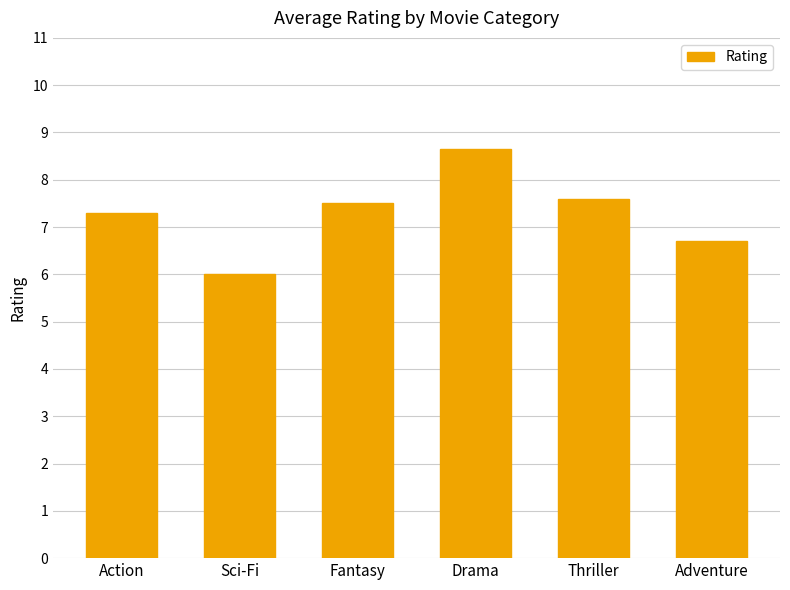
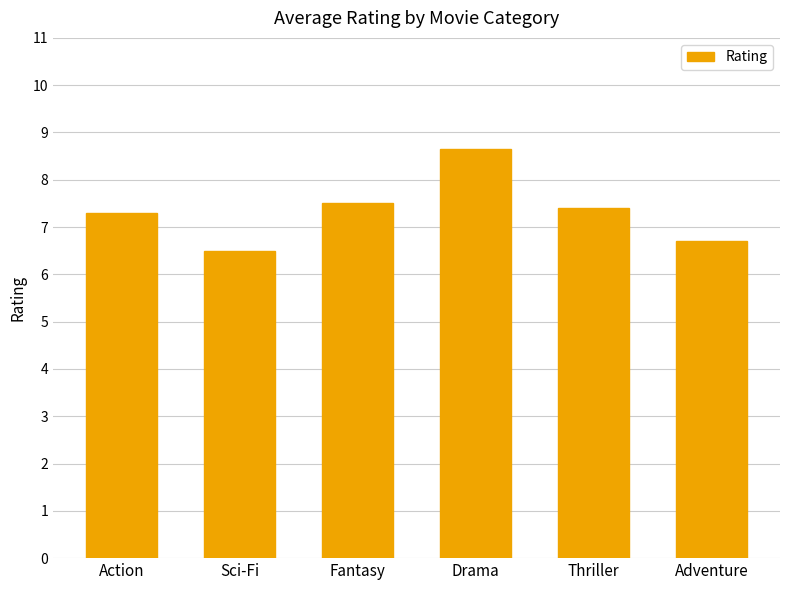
  {
    "Action": 7.3,
-   "Sci-Fi": 6.0,
+   "Sci-Fi": 6.5,
    "Fantasy": 7.5,
    "Drama": 8.7,
-   "Thriller": 7.6,
+   "Thriller": 7.4,
    "Adventure": 6.7
  }
